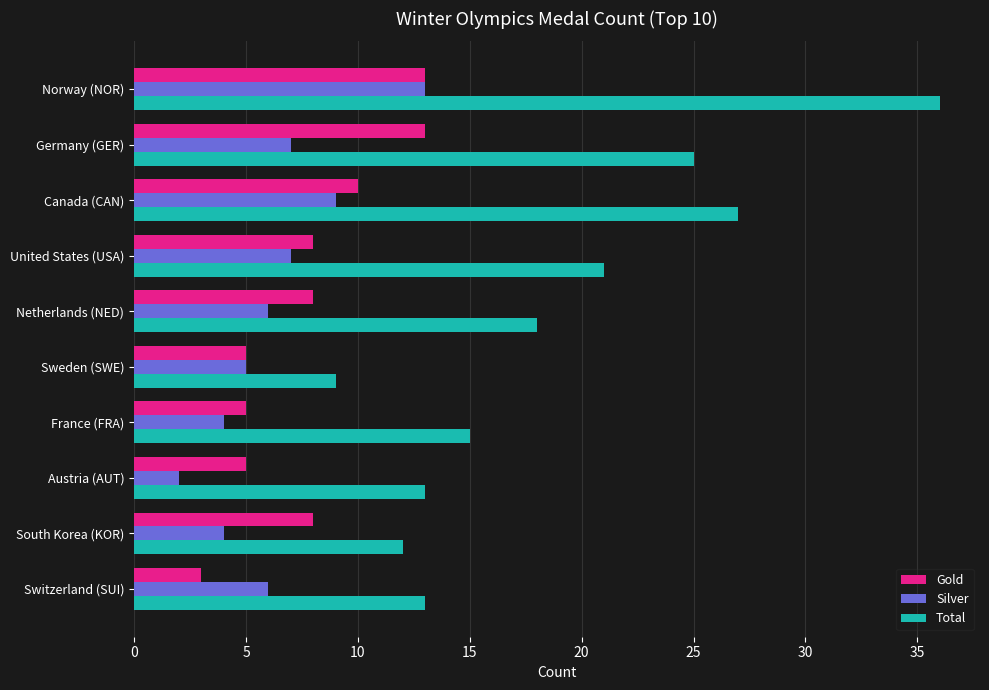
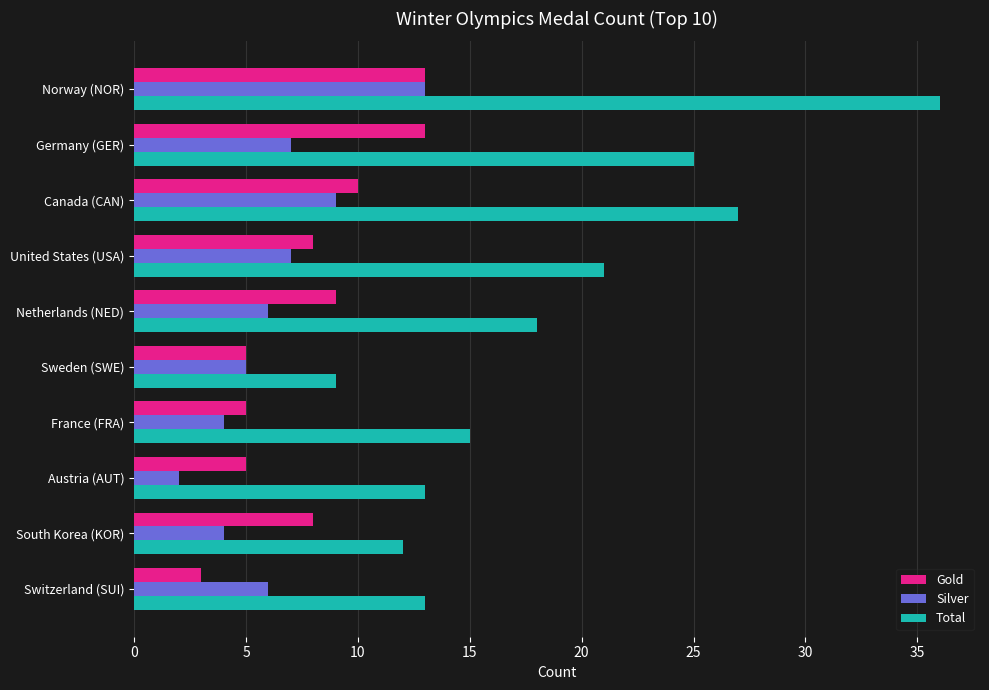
  {
    "Gold": {
      "Norway (NOR)": 13,
      "Germany (GER)": 13,
      "Canada (CAN)": 10,
      "United States (USA)": 8,
-     "Netherlands (NED)": 8,
+     "Netherlands (NED)": 9,
      "Sweden (SWE)": 5,
      "France (FRA)": 5,
      "Austria (AUT)": 5,
      "South Korea (KOR)": 8,
      "Switzerland (SUI)": 3
    },
    "Silver": {
      "Norway (NOR)": 13,
      "Germany (GER)": 7,
      "Canada (CAN)": 9,
      "United States (USA)": 7,
      "Netherlands (NED)": 6,
      "Sweden (SWE)": 5,
      "France (FRA)": 4,
      "Austria (AUT)": 2,
      "South Korea (KOR)": 4,
      "Switzerland (SUI)": 6
    },
    "Total": {
      "Norway (NOR)": 36,
      "Germany (GER)": 25,
      "Canada (CAN)": 27,
      "United States (USA)": 21,
      "Netherlands (NED)": 18,
      "Sweden (SWE)": 9,
      "France (FRA)": 15,
      "Austria (AUT)": 13,
      "South Korea (KOR)": 12,
      "Switzerland (SUI)": 13
    }
  }
